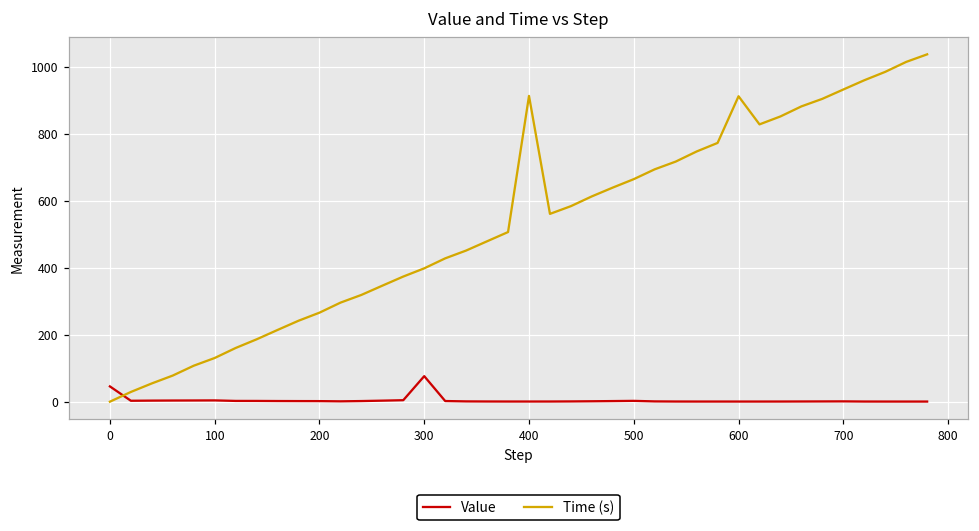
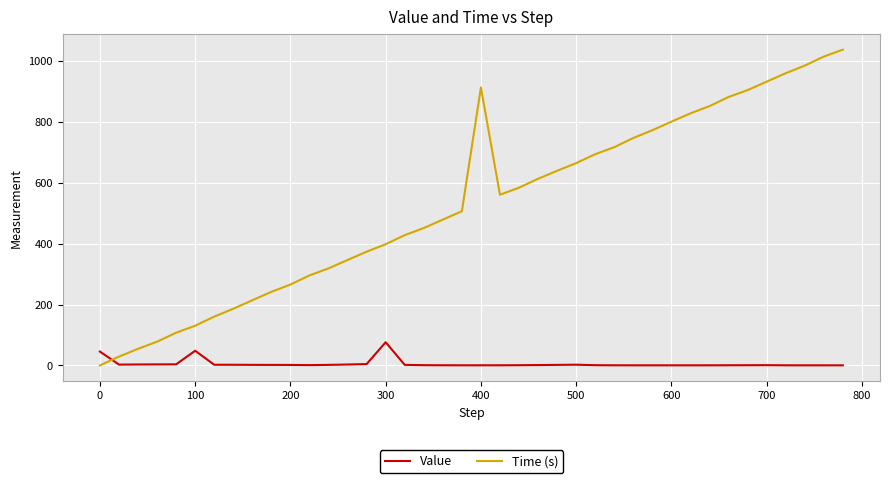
  {
    "Value": {
      "0": 50,
-     "100": 0,
+     "100": 50,
      "200": 0,
      "300": 80,
      "400": 0,
      "500": 0,
      "600": 0,
      "700": 0
    },
    "Time (s)": {
      "0": 0,
      "100": 130,
      "200": 270,
      "300": 400,
      "400": 910,
      "500": 660,
-     "600": 910,
+     "600": 800,
      "700": 930
    }
  }
